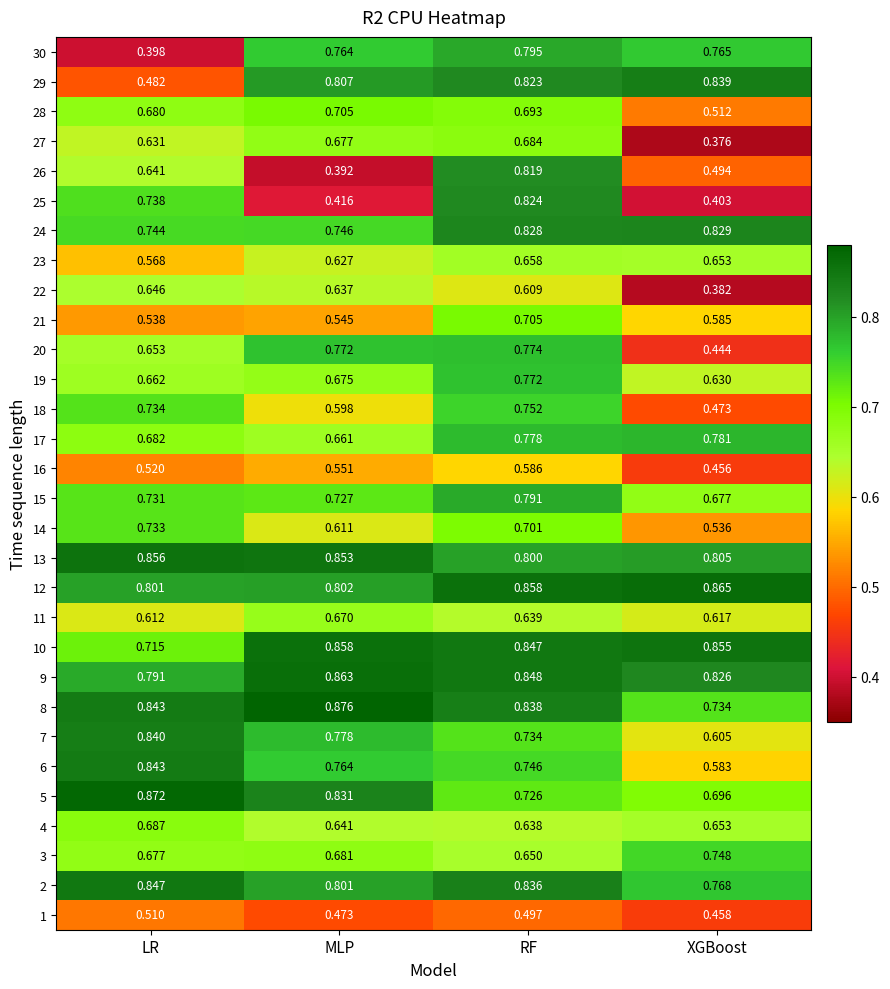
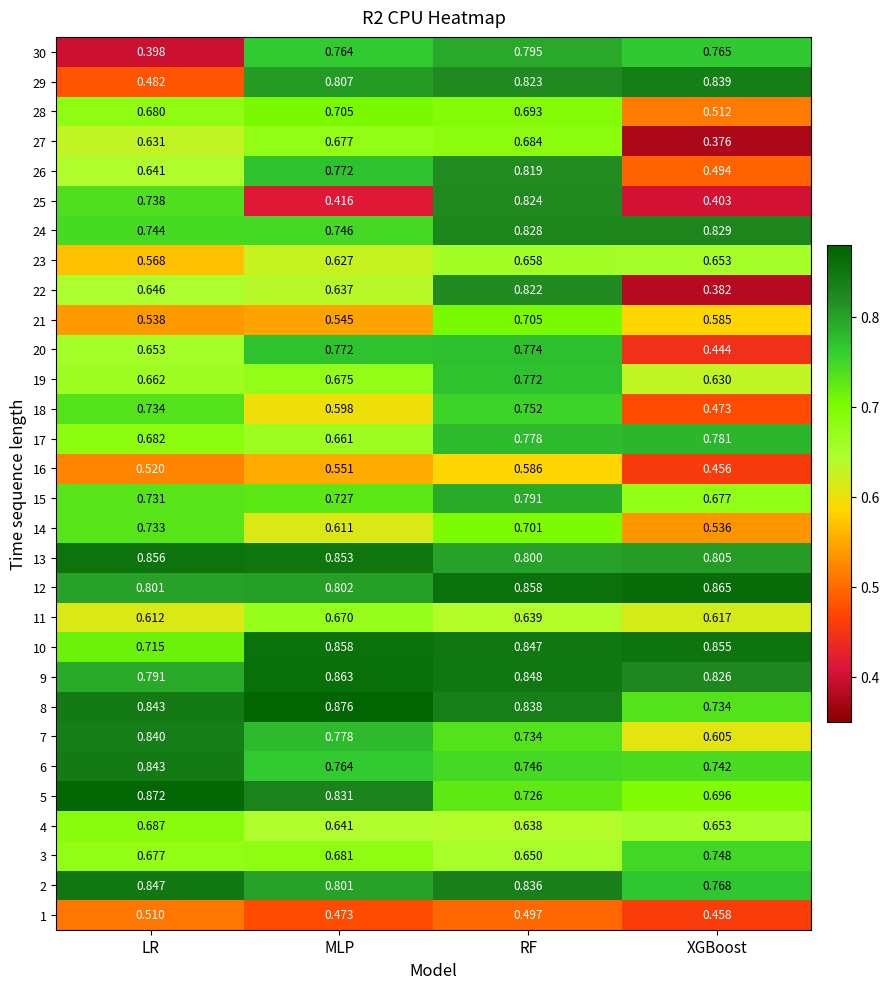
  {
    "30": {
      "LR": 0.398,
      "MLP": 0.764,
      "RF": 0.795,
      "XGBoost": 0.765
    },
    "29": {
      "LR": 0.482,
      "MLP": 0.807,
      "RF": 0.823,
      "XGBoost": 0.839
    },
    "28": {
      "LR": 0.680,
      "MLP": 0.705,
      "RF": 0.693,
      "XGBoost": 0.512
    },
    "27": {
      "LR": 0.631,
      "MLP": 0.677,
      "RF": 0.684,
      "XGBoost": 0.376
    },
    "26": {
      "LR": 0.641,
-     "MLP": 0.392,
+     "MLP": 0.772,
      "RF": 0.819,
      "XGBoost": 0.494
    },
    "25": {
      "LR": 0.738,
      "MLP": 0.416,
      "RF": 0.824,
      "XGBoost": 0.403
    },
    "24": {
      "LR": 0.744,
      "MLP": 0.746,
      "RF": 0.828,
      "XGBoost": 0.829
    },
    "23": {
      "LR": 0.568,
      "MLP": 0.627,
      "RF": 0.658,
      "XGBoost": 0.653
    },
    "22": {
      "LR": 0.646,
      "MLP": 0.637,
-     "RF": 0.609,
+     "RF": 0.822,
      "XGBoost": 0.382
    },
    "21": {
      "LR": 0.538,
      "MLP": 0.545,
      "RF": 0.705,
      "XGBoost": 0.585
    },
    "20": {
      "LR": 0.653,
      "MLP": 0.772,
      "RF": 0.774,
      "XGBoost": 0.444
    },
    "19": {
      "LR": 0.662,
      "MLP": 0.675,
      "RF": 0.772,
      "XGBoost": 0.630
    },
    "18": {
      "LR": 0.734,
      "MLP": 0.598,
      "RF": 0.752,
      "XGBoost": 0.473
    },
    "17": {
      "LR": 0.682,
      "MLP": 0.661,
      "RF": 0.778,
      "XGBoost": 0.781
    },
    "16": {
      "LR": 0.520,
      "MLP": 0.551,
      "RF": 0.586,
      "XGBoost": 0.456
    },
    "15": {
      "LR": 0.731,
      "MLP": 0.727,
      "RF": 0.791,
      "XGBoost": 0.677
    },
    "14": {
      "LR": 0.733,
      "MLP": 0.611,
      "RF": 0.701,
      "XGBoost": 0.536
    },
    "13": {
      "LR": 0.856,
      "MLP": 0.853,
      "RF": 0.800,
      "XGBoost": 0.805
    },
    "12": {
      "LR": 0.801,
      "MLP": 0.802,
      "RF": 0.858,
      "XGBoost": 0.865
    },
    "11": {
      "LR": 0.612,
      "MLP": 0.670,
      "RF": 0.639,
      "XGBoost": 0.617
    },
    "10": {
      "LR": 0.715,
      "MLP": 0.858,
      "RF": 0.847,
      "XGBoost": 0.855
    },
    "9": {
      "LR": 0.791,
      "MLP": 0.863,
      "RF": 0.848,
      "XGBoost": 0.826
    },
    "8": {
      "LR": 0.843,
      "MLP": 0.876,
      "RF": 0.838,
      "XGBoost": 0.734
    },
    "7": {
      "LR": 0.840,
      "MLP": 0.778,
      "RF": 0.734,
      "XGBoost": 0.605
    },
    "6": {
      "LR": 0.843,
      "MLP": 0.764,
      "RF": 0.746,
-     "XGBoost": 0.583
+     "XGBoost": 0.742
    },
    "5": {
      "LR": 0.872,
      "MLP": 0.831,
      "RF": 0.726,
      "XGBoost": 0.696
    },
    "4": {
      "LR": 0.687,
      "MLP": 0.641,
      "RF": 0.638,
      "XGBoost": 0.653
    },
    "3": {
      "LR": 0.677,
      "MLP": 0.681,
      "RF": 0.650,
      "XGBoost": 0.748
    },
    "2": {
      "LR": 0.847,
      "MLP": 0.801,
      "RF": 0.836,
      "XGBoost": 0.768
    },
    "1": {
      "LR": 0.510,
      "MLP": 0.473,
      "RF": 0.497,
      "XGBoost": 0.458
    }
  }
